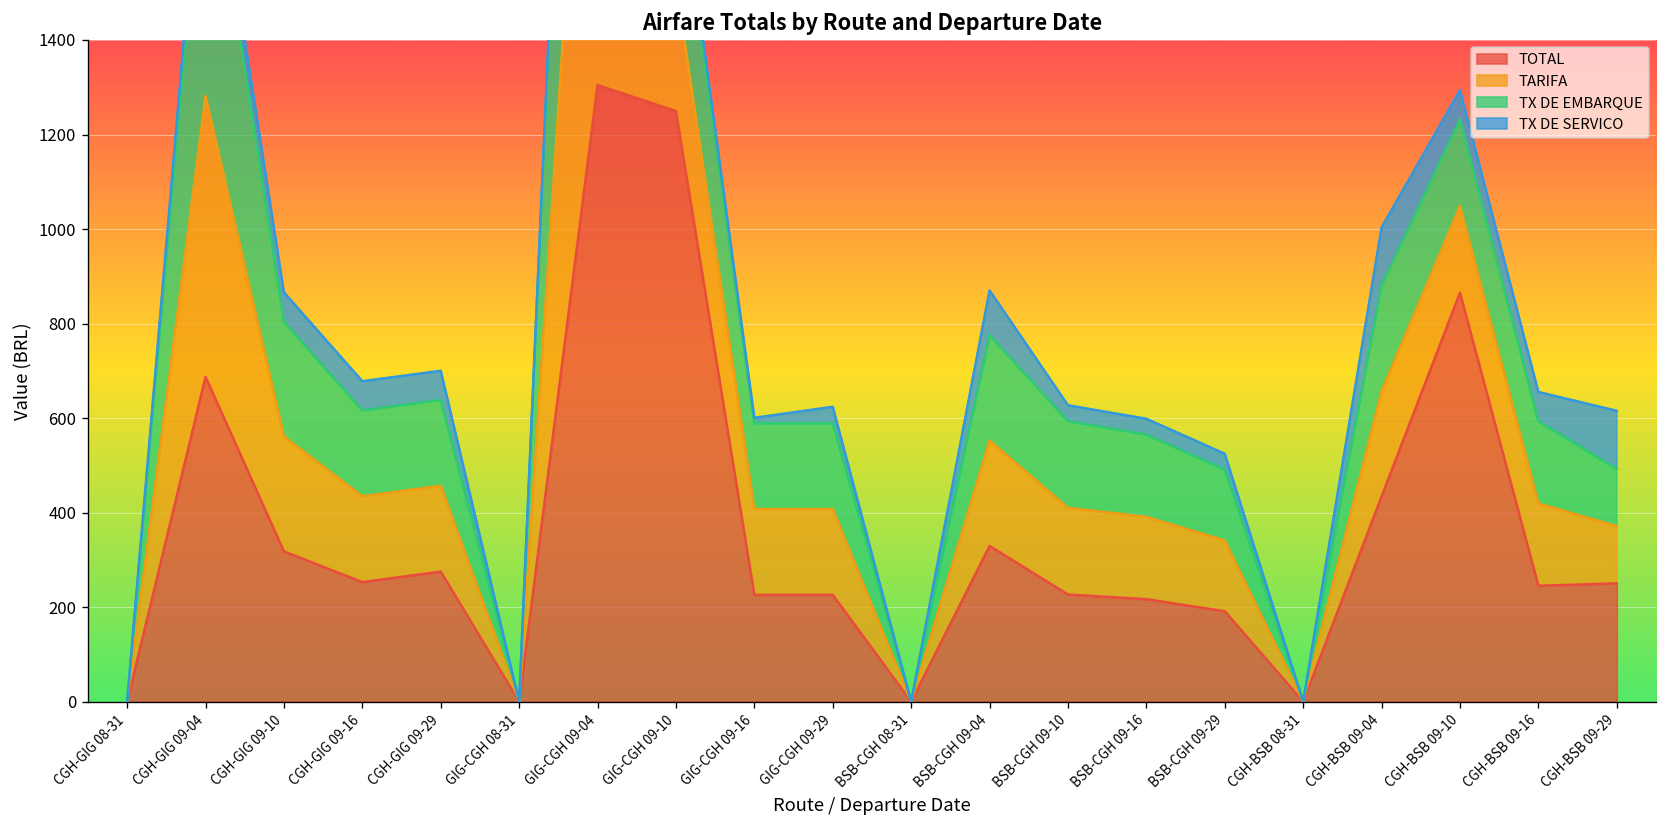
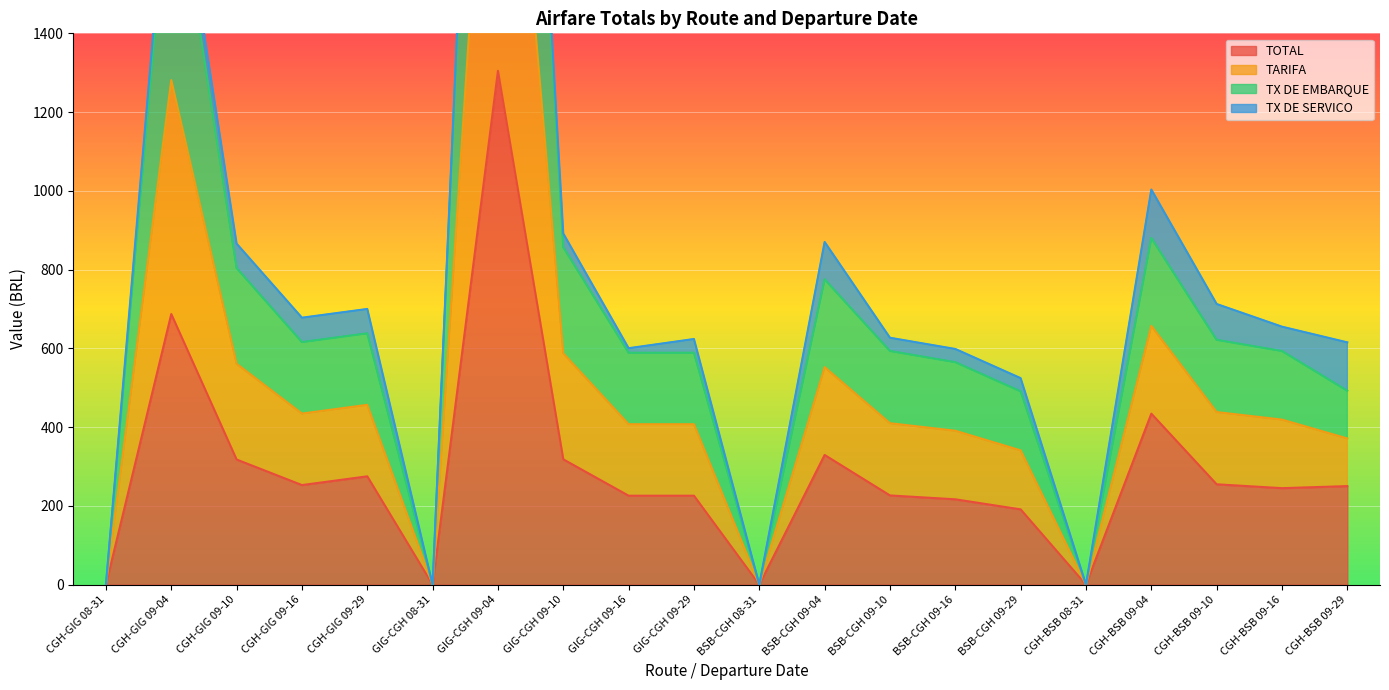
  {
    "TOTAL": {
      "CGH-GIG 09-04": 690,
      "CGH-GIG 09-10": 320,
      "CGH-GIG 09-16": 250,
      "CGH-GIG 09-29": 280,
      "GIG-CGH 09-04": 1300,
-     "GIG-CGH 09-10": 1250,
+     "GIG-CGH 09-10": 320,
      "GIG-CGH 09-16": 230,
      "GIG-CGH 09-29": 230,
      "BSB-CGH 09-04": 330,
      "BSB-CGH 09-10": 230,
      "BSB-CGH 09-16": 220,
      "BSB-CGH 09-29": 190,
      "CGH-BSB 09-04": 430,
-     "CGH-BSB 09-10": 870,
+     "CGH-BSB 09-10": 250,
      "CGH-BSB 09-16": 250,
      "CGH-BSB 09-29": 250
    },
    "TARIFA": {
      "CGH-GIG 09-04": 590,
      "CGH-GIG 09-10": 240,
      "CGH-GIG 09-16": 180,
      "CGH-GIG 09-29": 180,
      "GIG-CGH 09-16": 180,
      "GIG-CGH 09-29": 180,
      "BSB-CGH 09-04": 220,
      "BSB-CGH 09-10": 180,
      "BSB-CGH 09-16": 170,
      "BSB-CGH 09-29": 150,
      "CGH-BSB 09-04": 220,
      "CGH-BSB 09-10": 180,
      "CGH-BSB 09-16": 170,
      "CGH-BSB 09-29": 120
    },
    "TX DE EMBARQUE": {
      "CGH-GIG 09-10": 240,
      "CGH-GIG 09-16": 180,
      "CGH-GIG 09-29": 180,
      "GIG-CGH 09-16": 180,
      "GIG-CGH 09-29": 180,
      "BSB-CGH 09-04": 220,
      "BSB-CGH 09-10": 180,
      "BSB-CGH 09-16": 170,
      "BSB-CGH 09-29": 150,
      "CGH-BSB 09-04": 220,
      "CGH-BSB 09-10": 180,
      "CGH-BSB 09-16": 170,
      "CGH-BSB 09-29": 120
    },
    "TX DE SERVICO": {
      "CGH-GIG 09-10": 60,
      "CGH-GIG 09-16": 60,
      "CGH-GIG 09-29": 60,
      "GIG-CGH 09-16": 10,
      "GIG-CGH 09-29": 30,
      "BSB-CGH 09-04": 90,
      "BSB-CGH 09-10": 30,
      "BSB-CGH 09-16": 30,
      "BSB-CGH 09-29": 30,
      "CGH-BSB 09-04": 120,
-     "CGH-BSB 09-10": 60,
+     "CGH-BSB 09-10": 90,
      "CGH-BSB 09-16": 60,
      "CGH-BSB 09-29": 120
    }
  }
